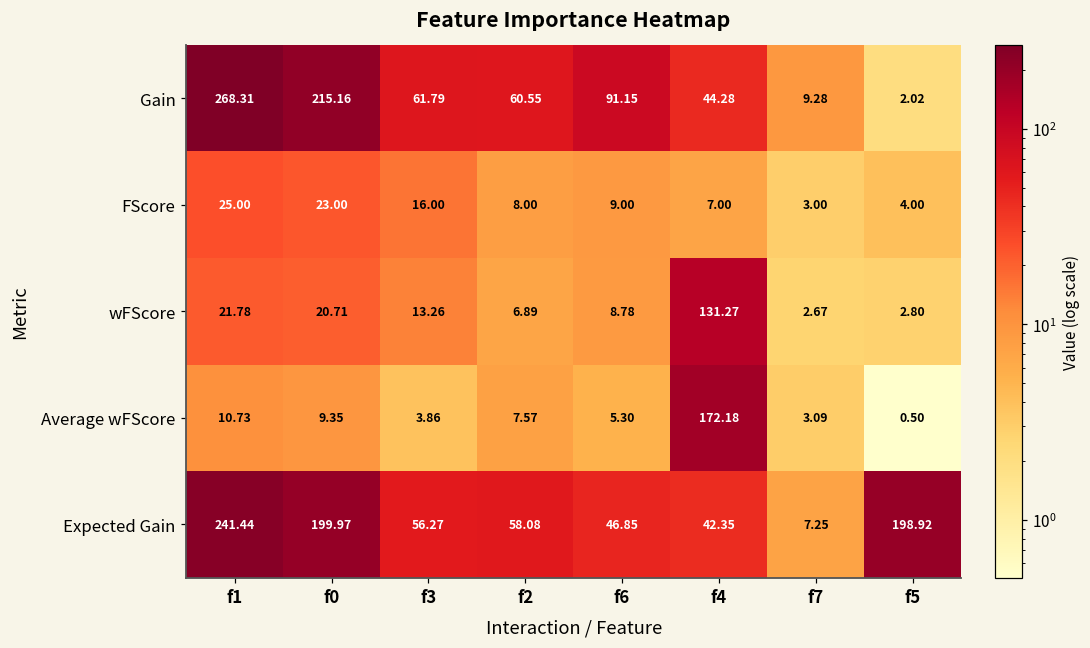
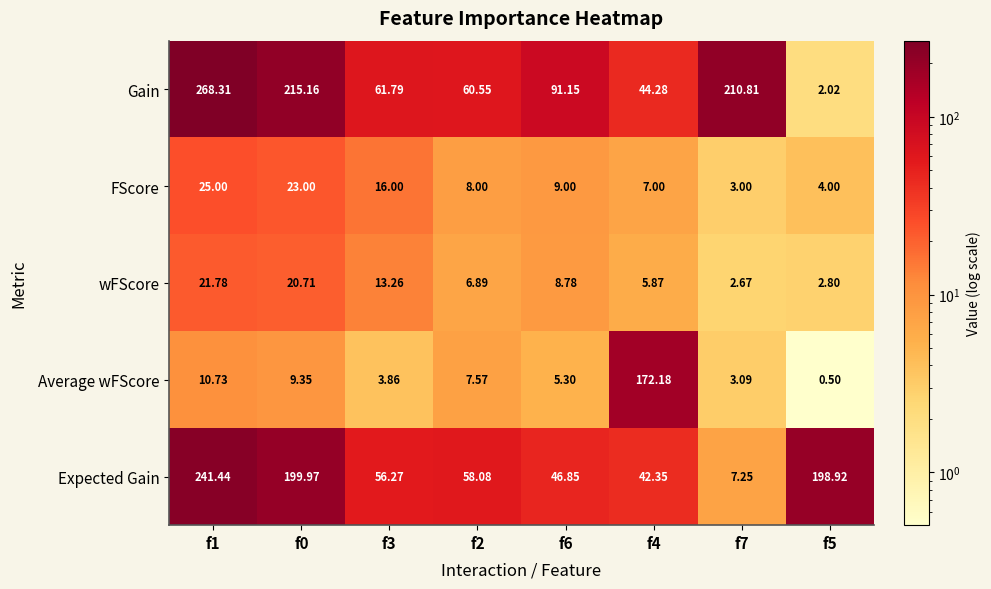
  {
    "Gain": {
      "f1": 268.31,
      "f0": 215.16,
      "f3": 61.79,
      "f2": 60.55,
      "f6": 91.15,
      "f4": 44.28,
-     "f7": 9.28,
+     "f7": 210.81,
      "f5": 2.02
    },
    "FScore": {
      "f1": 25.00,
      "f0": 23.00,
      "f3": 16.00,
      "f2": 8.00,
      "f6": 9.00,
      "f4": 7.00,
      "f7": 3.00,
      "f5": 4.00
    },
    "wFScore": {
      "f1": 21.78,
      "f0": 20.71,
      "f3": 13.26,
      "f2": 6.89,
      "f6": 8.78,
-     "f4": 131.27,
+     "f4": 5.87,
      "f7": 2.67,
      "f5": 2.80
    },
    "Average wFScore": {
      "f1": 10.73,
      "f0": 9.35,
      "f3": 3.86,
      "f2": 7.57,
      "f6": 5.30,
      "f4": 172.18,
      "f7": 3.09,
      "f5": 0.50
    },
    "Expected Gain": {
      "f1": 241.44,
      "f0": 199.97,
      "f3": 56.27,
      "f2": 58.08,
      "f6": 46.85,
      "f4": 42.35,
      "f7": 7.25,
      "f5": 198.92
    }
  }
